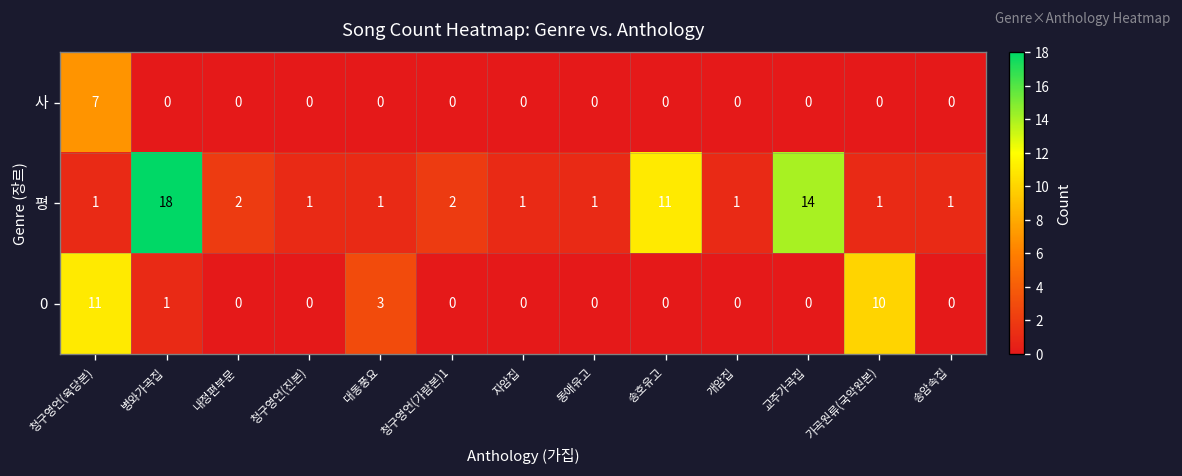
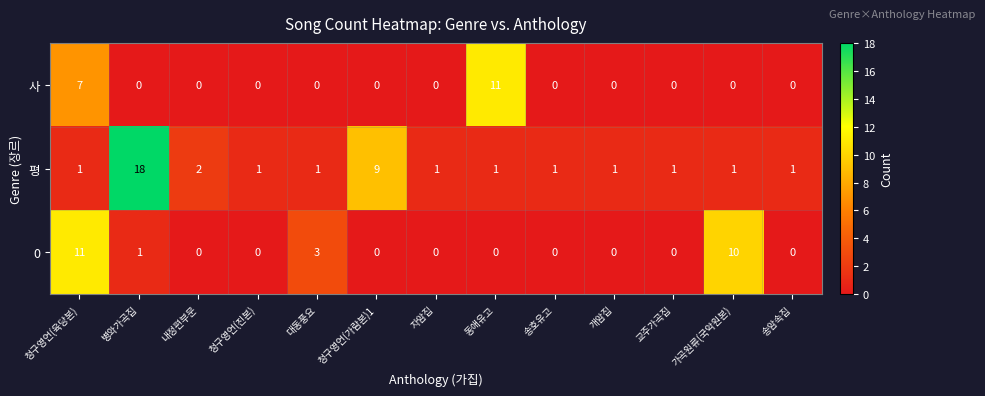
  {
    "사": {
      "청구영언(육당본)": 7,
      "병와가곡집": 0,
      "내정편부문": 0,
      "청구영언(진본)": 0,
      "대동풍요": 0,
      "청구영언(가람본)1": 0,
      "자암집": 0,
-     "동애유고": 0,
+     "동애유고": 11,
      "송호유고": 0,
      "개암집": 0,
      "교주가곡집": 0,
      "가곡원류(국악원본)": 0,
      "송암속집": 0
    },
    "평": {
      "청구영언(육당본)": 1,
      "병와가곡집": 18,
      "내정편부문": 2,
      "청구영언(진본)": 1,
      "대동풍요": 1,
-     "청구영언(가람본)1": 2,
+     "청구영언(가람본)1": 9,
      "자암집": 1,
      "동애유고": 1,
-     "송호유고": 11,
+     "송호유고": 1,
      "개암집": 1,
-     "교주가곡집": 14,
+     "교주가곡집": 1,
      "가곡원류(국악원본)": 1,
      "송암속집": 1
    },
    "0": {
      "청구영언(육당본)": 11,
      "병와가곡집": 1,
      "내정편부문": 0,
      "청구영언(진본)": 0,
      "대동풍요": 3,
      "청구영언(가람본)1": 0,
      "자암집": 0,
      "동애유고": 0,
      "송호유고": 0,
      "개암집": 0,
      "교주가곡집": 0,
      "가곡원류(국악원본)": 10,
      "송암속집": 0
    }
  }
